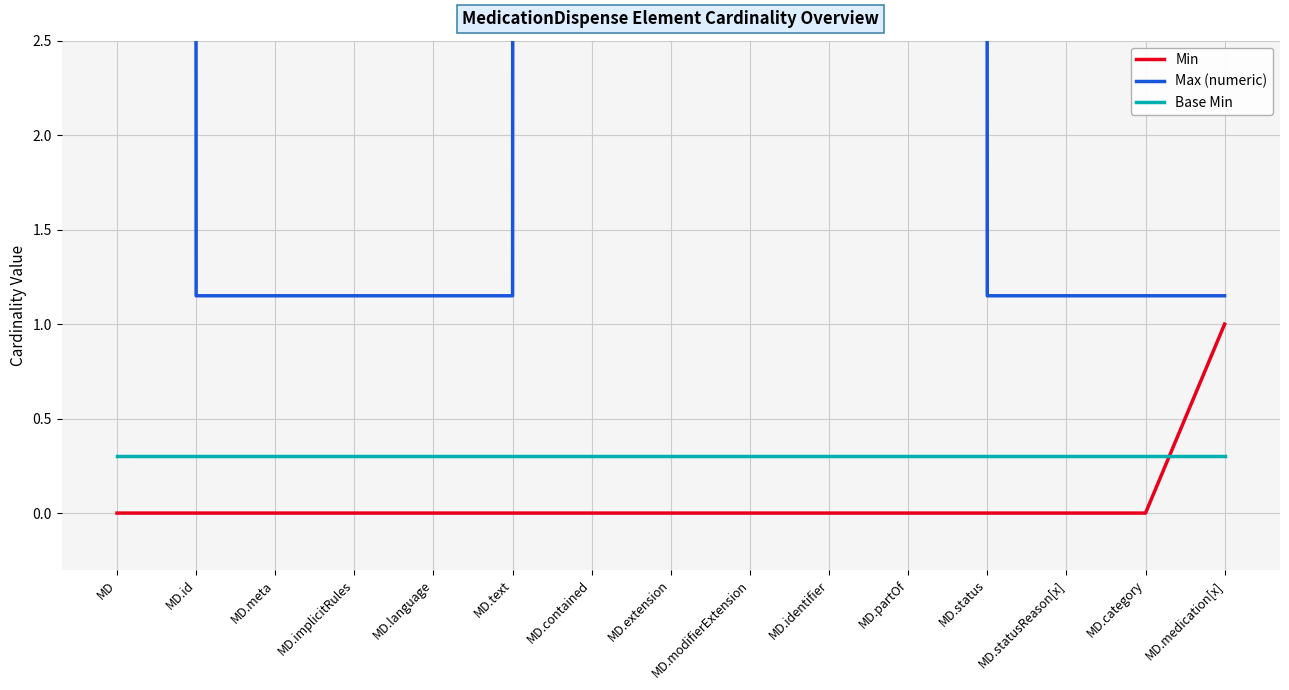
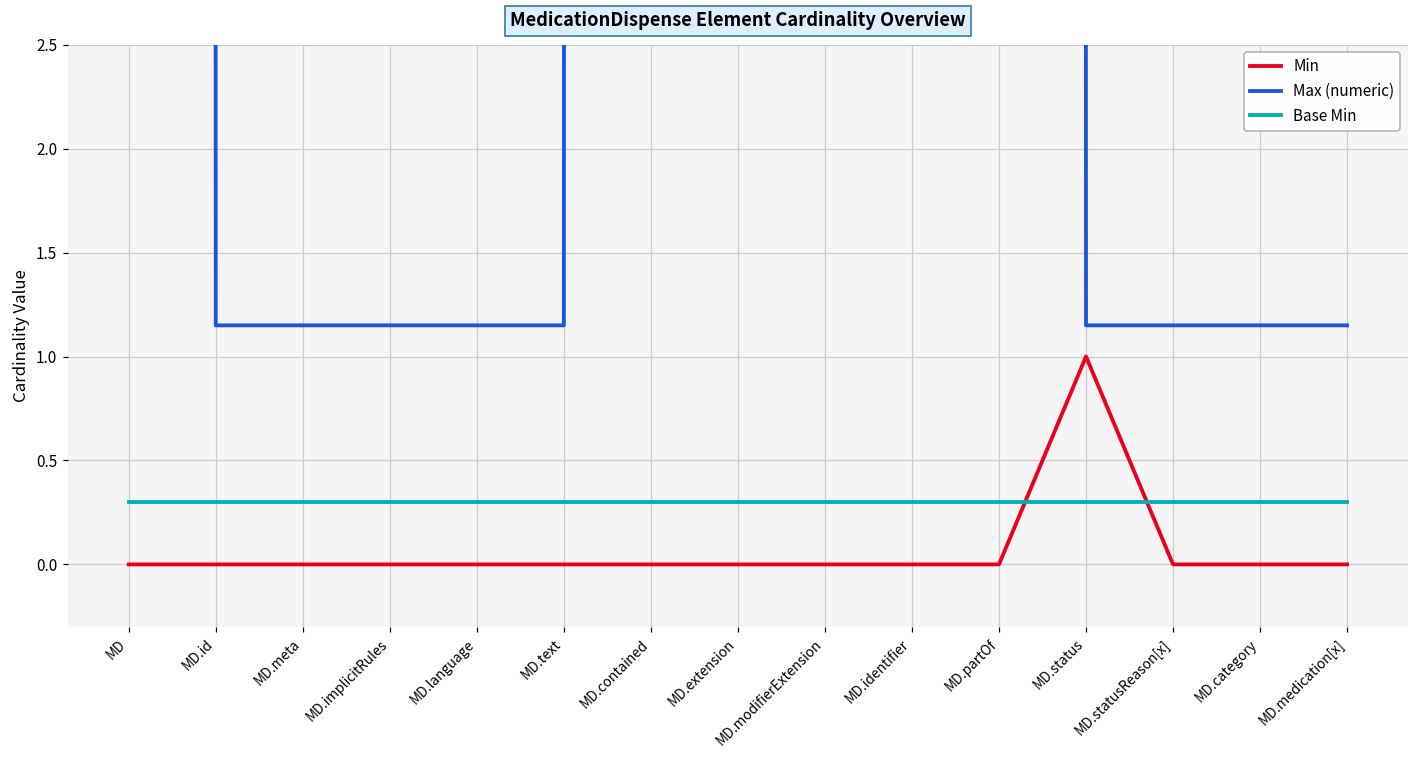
  {
    "Min": {
      "MD": 0,
      "MD.id": 0,
      "MD.meta": 0,
      "MD.implicitRules": 0,
      "MD.language": 0,
      "MD.text": 0,
      "MD.contained": 0,
      "MD.extension": 0,
      "MD.modifierExtension": 0,
      "MD.identifier": 0,
      "MD.partOf": 0,
-     "MD.status": 0,
+     "MD.status": 1,
      "MD.statusReason[x]": 0,
      "MD.category": 0,
-     "MD.medication[x]": 1
+     "MD.medication[x]": 0
    },
    "Max (numeric)": {
      "MD.id": 1.15,
      "MD.meta": 1.15,
      "MD.implicitRules": 1.15,
      "MD.language": 1.15,
      "MD.text": 1.15,
      "MD.status": 1.15,
      "MD.statusReason[x]": 1.15,
      "MD.category": 1.15,
      "MD.medication[x]": 1.15
    },
    "Base Min": {
      "MD": 0.30,
      "MD.id": 0.30,
      "MD.meta": 0.30,
      "MD.implicitRules": 0.30,
      "MD.language": 0.30,
      "MD.text": 0.30,
      "MD.contained": 0.30,
      "MD.extension": 0.30,
      "MD.modifierExtension": 0.30,
      "MD.identifier": 0.30,
      "MD.partOf": 0.30,
      "MD.status": 0.30,
      "MD.statusReason[x]": 0.30,
      "MD.category": 0.30,
      "MD.medication[x]": 0.30
    }
  }
